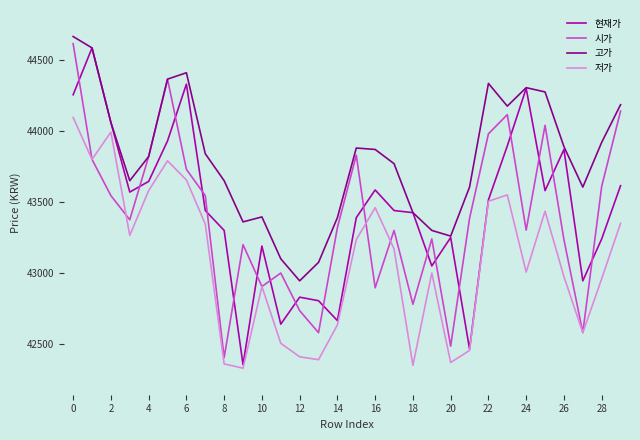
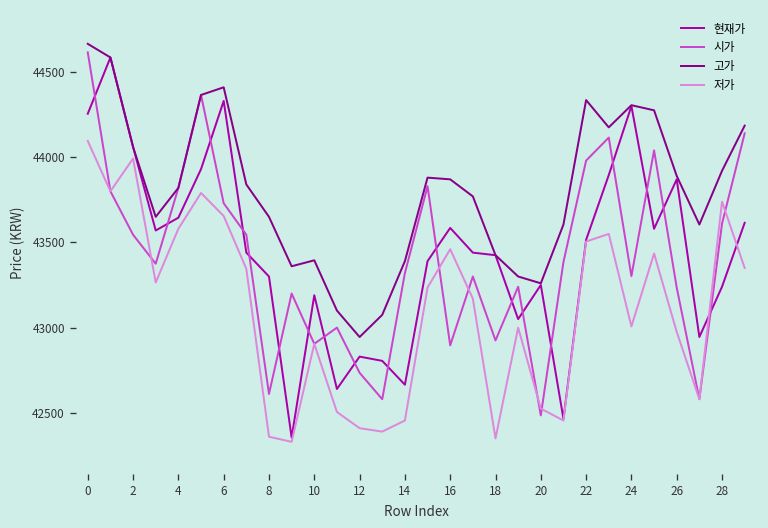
  {
    "시가": {
      "0": 44620,
      "2": 43550,
      "6": 43730,
-     "8": 42410,
+     "8": 42610,
      "12": 42740,
      "14": 43320,
      "16": 42900,
-     "18": 42780,
+     "18": 42930,
      "20": 42490,
      "22": 43980,
      "24": 43300,
      "26": 43240,
      "28": 43610
    },
    "저가": {
      "0": 44100,
      "2": 43990,
      "4": 43580,
      "6": 43660,
      "8": 42360,
      "12": 42410,
-     "14": 42640,
+     "14": 42460,
      "16": 43460,
      "18": 42350,
-     "20": 42370,
+     "20": 42530,
      "24": 43010,
      "26": 42980,
-     "28": 42960
+     "28": 43740
    }
  }
